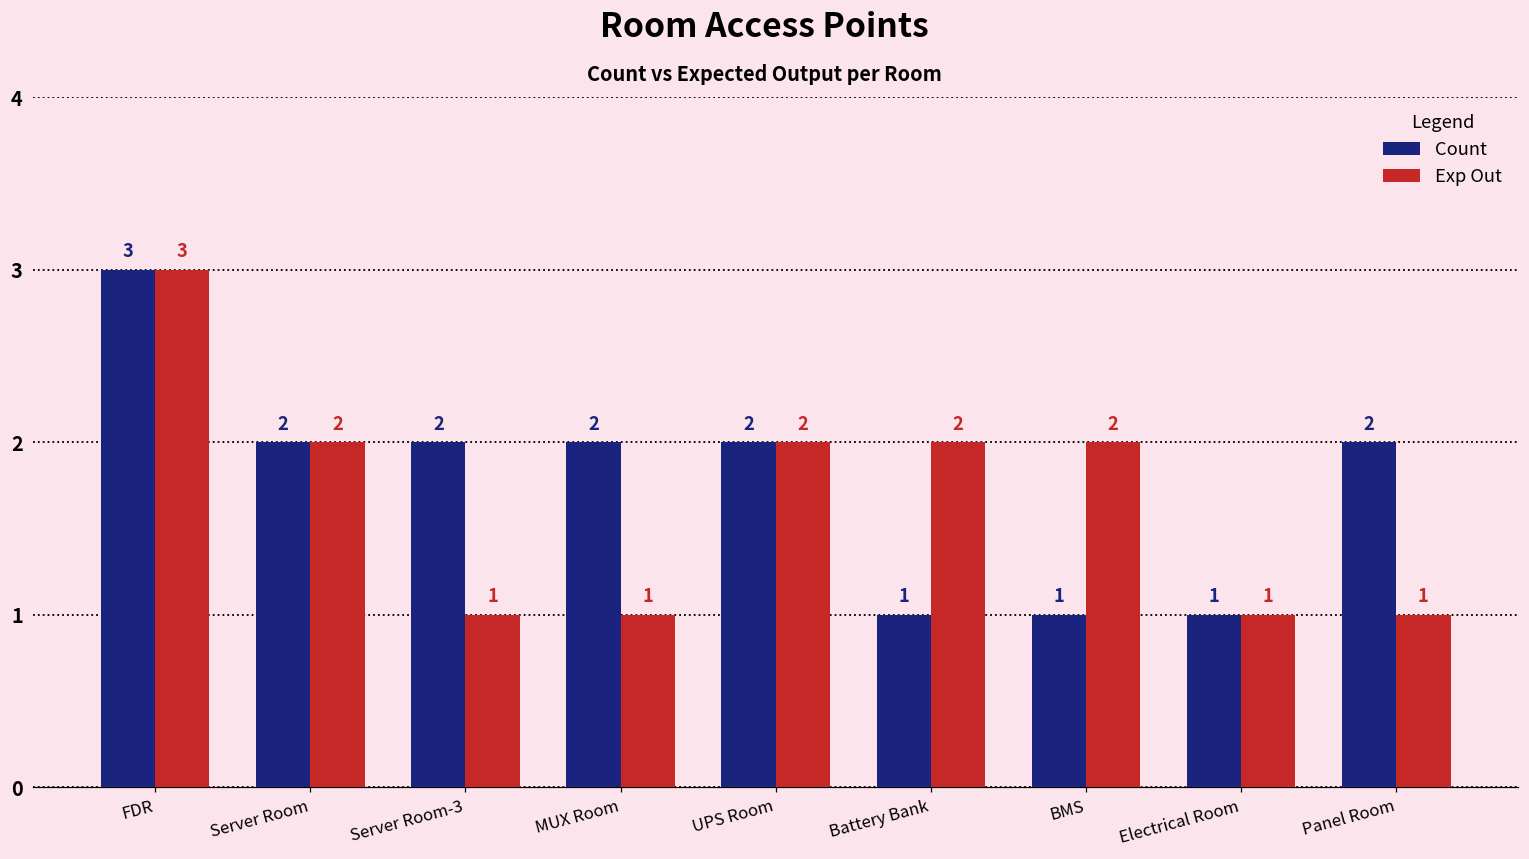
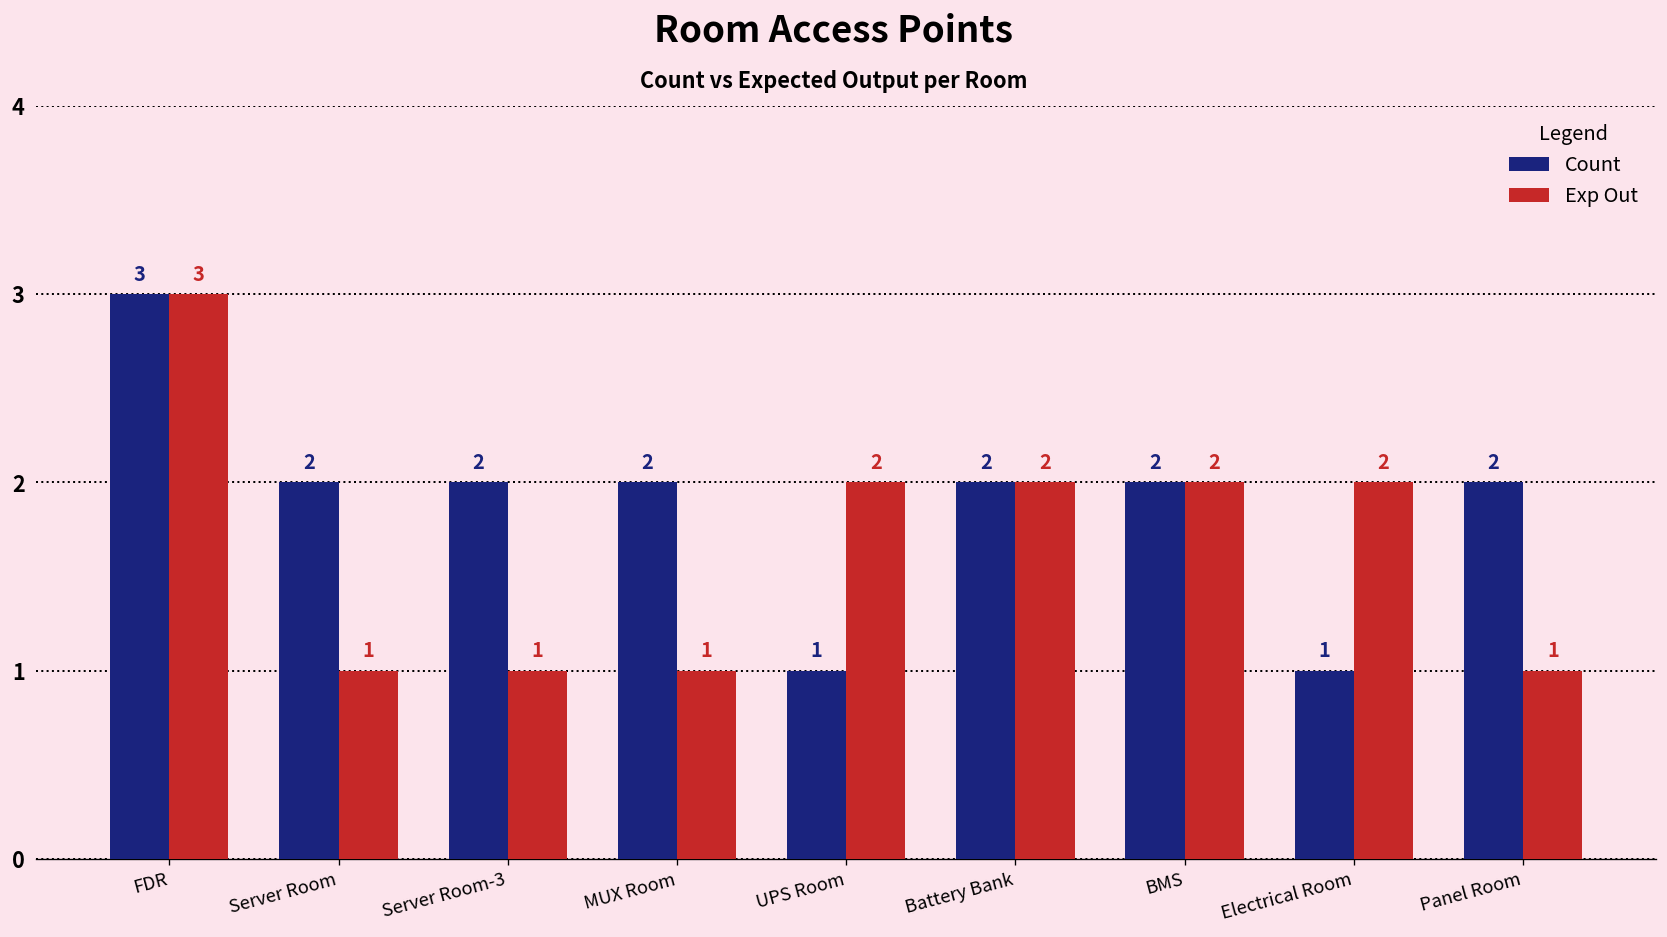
  {
    "Count": {
      "FDR": 3,
      "Server Room": 2,
      "Server Room-3": 2,
      "MUX Room": 2,
-     "UPS Room": 2,
-     "Battery Bank": 1,
-     "BMS": 1,
+     "UPS Room": 1,
+     "Battery Bank": 2,
+     "BMS": 2,
      "Electrical Room": 1,
      "Panel Room": 2
    },
    "Exp Out": {
      "FDR": 3,
-     "Server Room": 2,
+     "Server Room": 1,
      "Server Room-3": 1,
      "MUX Room": 1,
      "UPS Room": 2,
      "Battery Bank": 2,
      "BMS": 2,
-     "Electrical Room": 1,
+     "Electrical Room": 2,
      "Panel Room": 1
    }
  }
